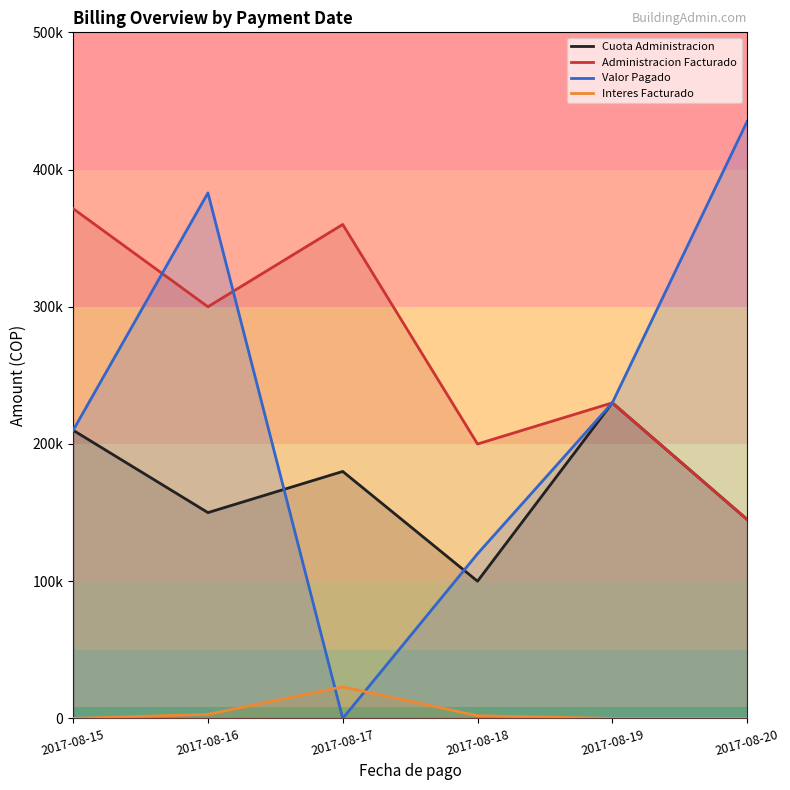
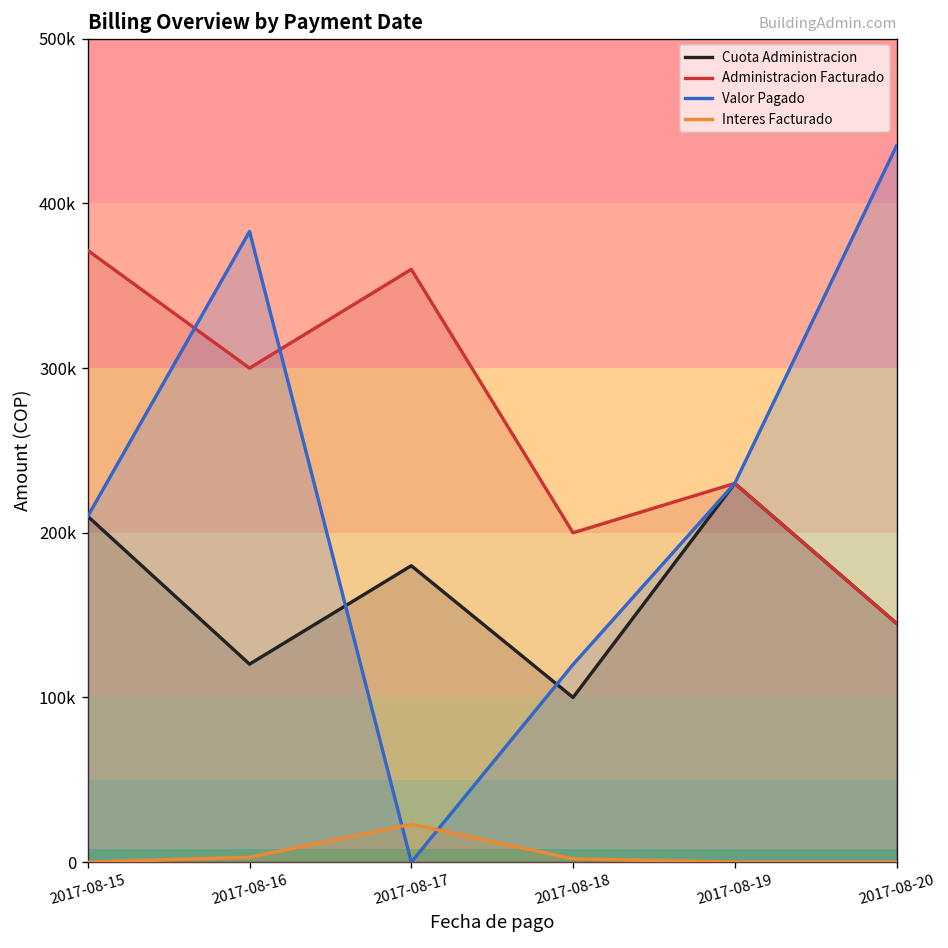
  {
    "Cuota Administracion": {
-     "2017-08-16": 150000,
+     "2017-08-16": 120000,
      "2017-08-17": 180000,
      "2017-08-18": 100000
    },
    "Administracion Facturado": {
      "2017-08-15": 371000,
      "2017-08-16": 300000,
      "2017-08-17": 360000,
      "2017-08-18": 200000
    },
    "Valor Pagado": {
      "2017-08-16": 383000,
      "2017-08-17": 0,
      "2017-08-18": 120000,
      "2017-08-20": 435000
    },
    "Interes Facturado": {
      "2017-08-15": 0,
      "2017-08-16": 3000,
      "2017-08-17": 23000,
      "2017-08-18": 2000,
      "2017-08-19": 0,
      "2017-08-20": 0
    }
  }
